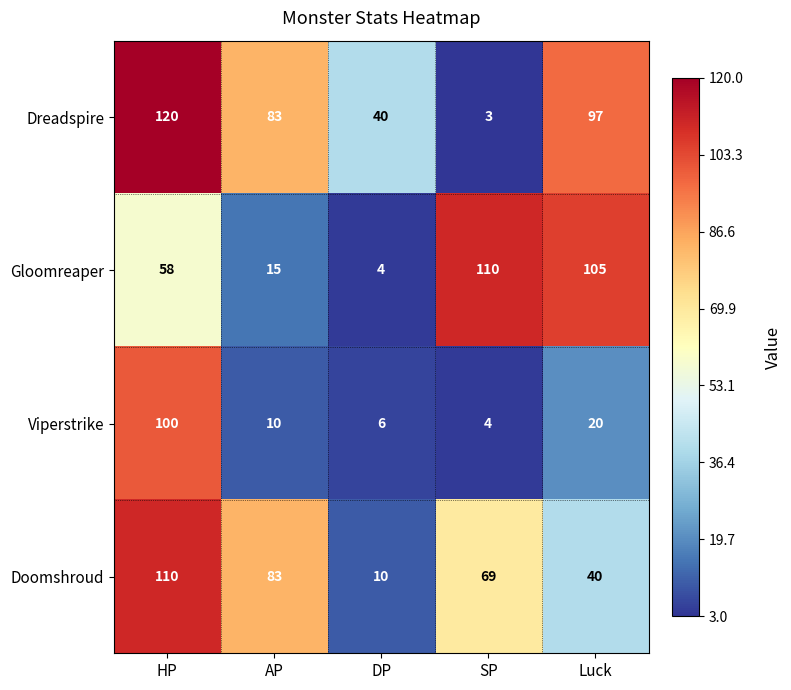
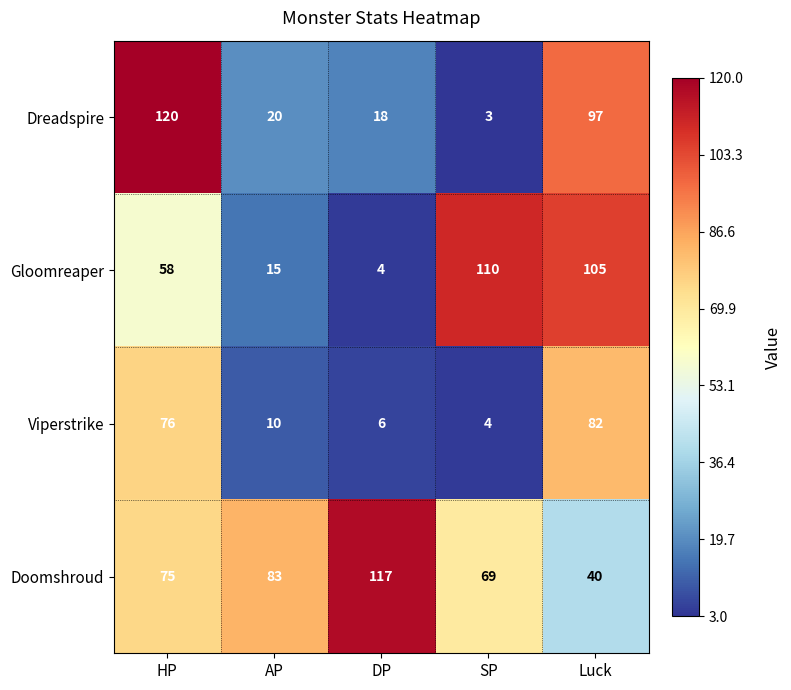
  {
    "Dreadspire": {
      "HP": 120,
-     "AP": 83,
-     "DP": 40,
+     "AP": 20,
+     "DP": 18,
      "SP": 3,
      "Luck": 97
    },
    "Gloomreaper": {
      "HP": 58,
      "AP": 15,
      "DP": 4,
      "SP": 110,
      "Luck": 105
    },
    "Viperstrike": {
-     "HP": 100,
+     "HP": 76,
      "AP": 10,
      "DP": 6,
      "SP": 4,
-     "Luck": 20
+     "Luck": 82
    },
    "Doomshroud": {
-     "HP": 110,
+     "HP": 75,
      "AP": 83,
-     "DP": 10,
+     "DP": 117,
      "SP": 69,
      "Luck": 40
    }
  }
